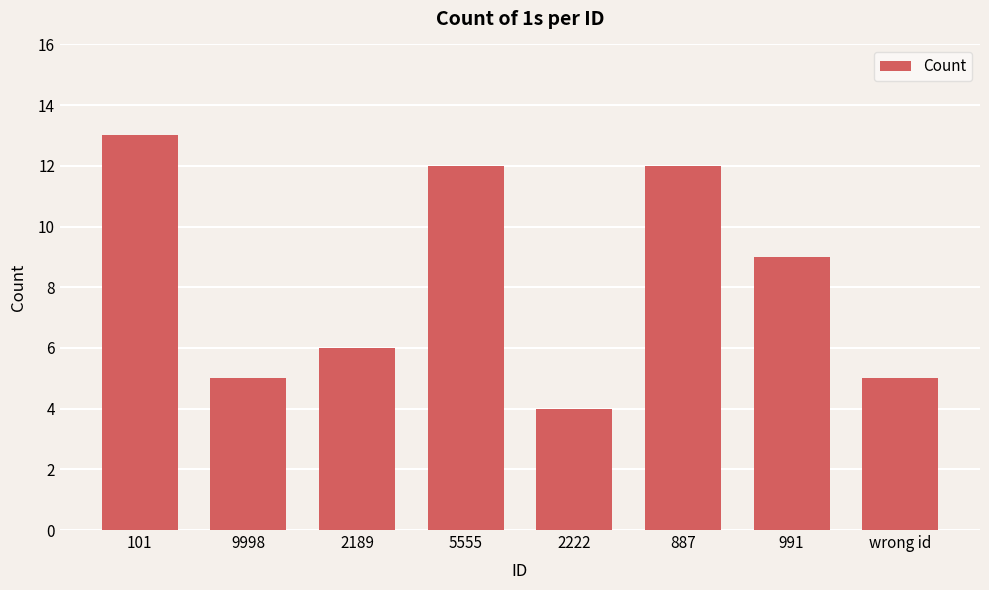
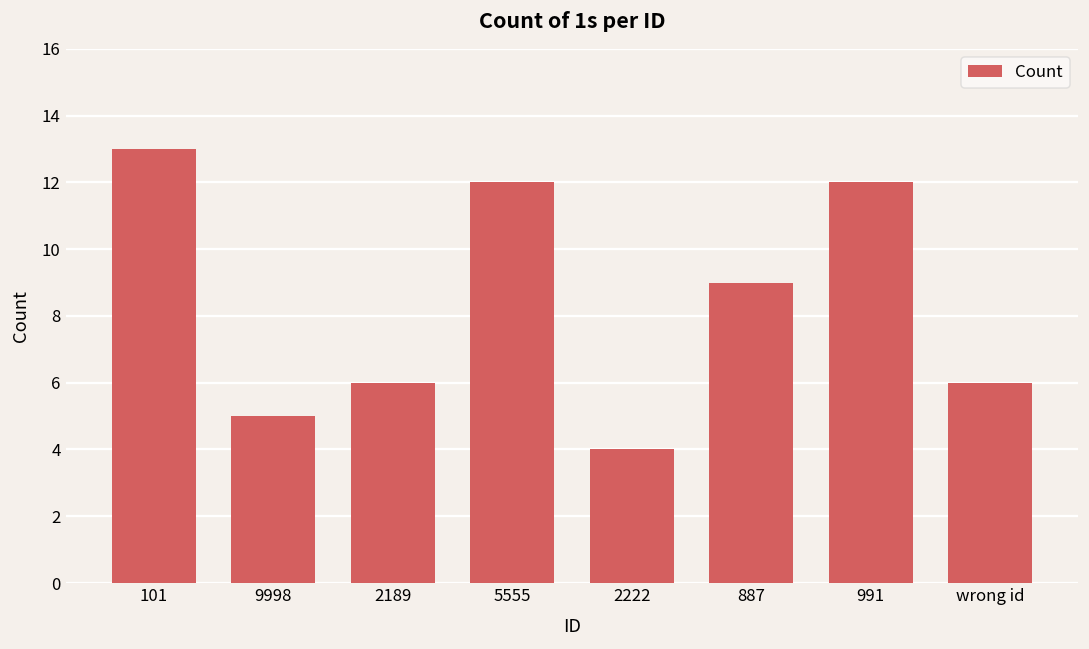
  {
    "101": 13,
    "9998": 5,
    "2189": 6,
    "5555": 12,
    "2222": 4,
-   "887": 12,
-   "991": 9,
-   "wrong id": 5
+   "887": 9,
+   "991": 12,
+   "wrong id": 6
  }
